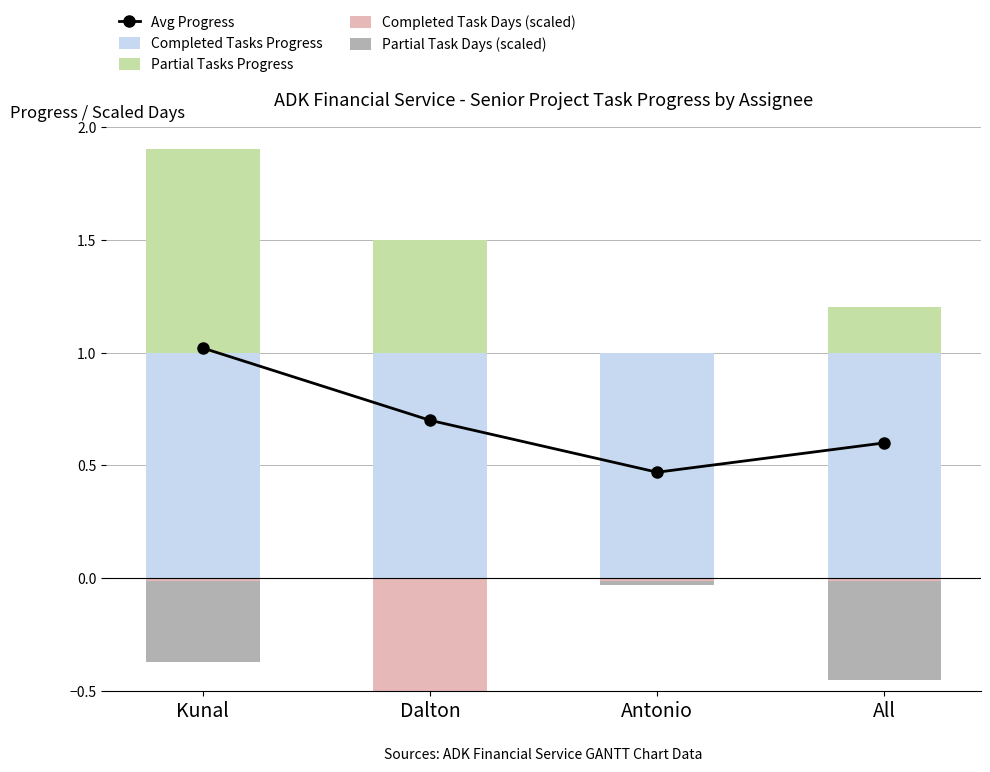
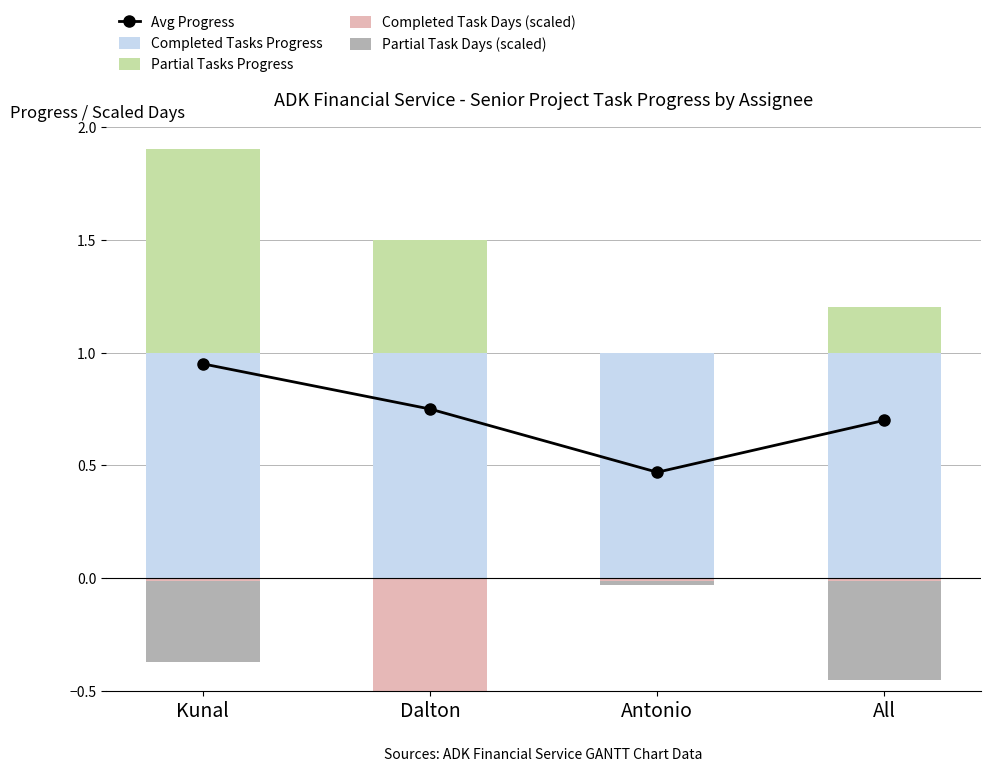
  {
    "Avg Progress": {
-     "Kunal": 1.02,
-     "Dalton": 0.70,
+     "Kunal": 0.95,
+     "Dalton": 0.75,
      "Antonio": 0.47,
-     "All": 0.6
+     "All": 0.7
    },
    "Completed Tasks Progress": {
      "Kunal": 1.00,
      "Dalton": 1.00,
      "Antonio": 1.00,
      "All": 1.00
    },
    "Partial Task Days (scaled)": {
      "Kunal": -0.36,
      "Antonio": -0.02,
      "All": -0.44
    }
  }
